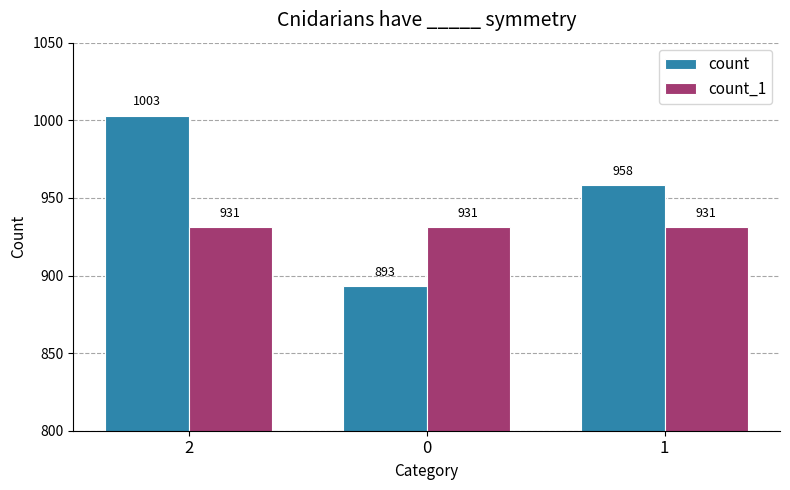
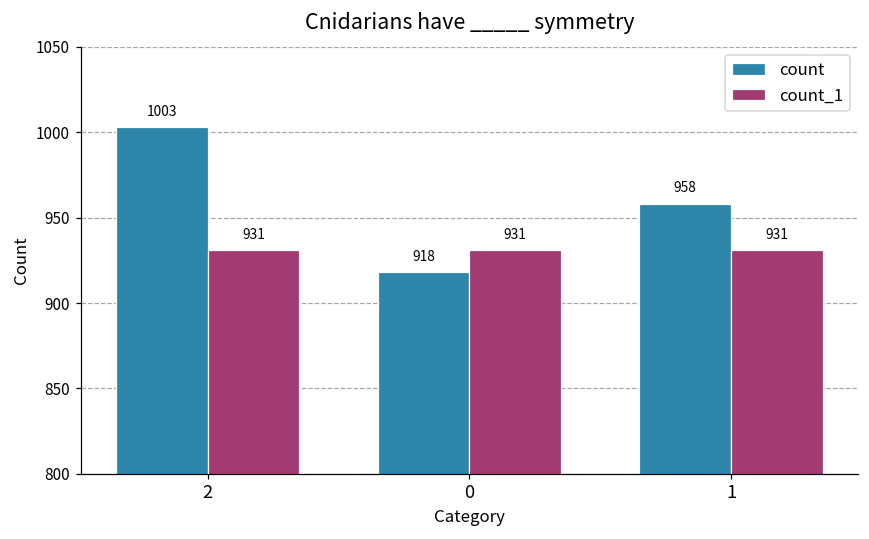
  {
    "count": {
      "2": 1003,
-     "0": 893,
+     "0": 918,
      "1": 958
    },
    "count_1": {
      "2": 931,
      "0": 931,
      "1": 931
    }
  }
